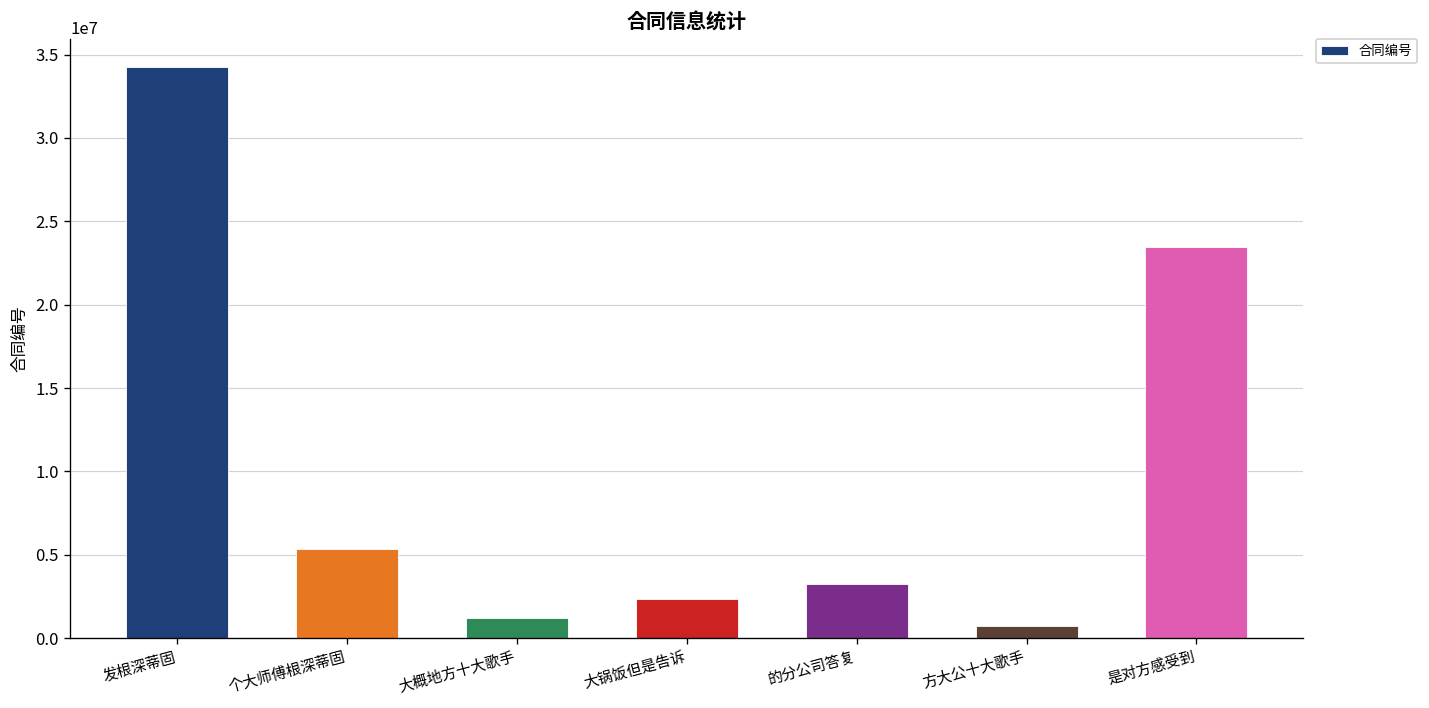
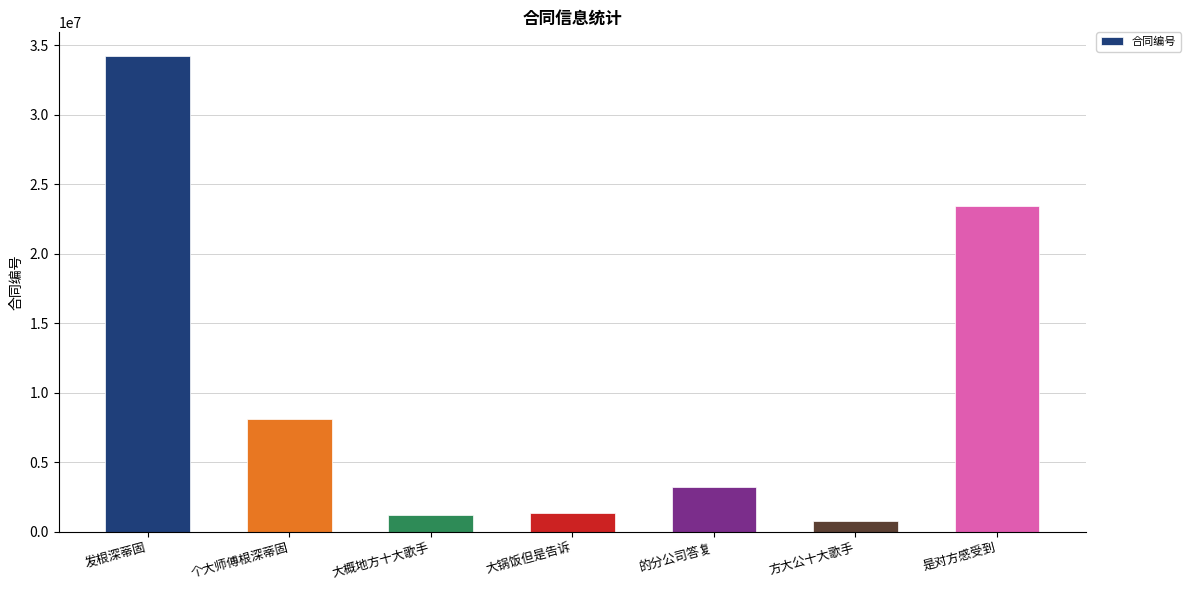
  {
    "发根深蒂固": 34200000,
-   "个大师傅根深蒂固": 5300000,
+   "个大师傅根深蒂固": 8100000,
    "大概地方十大歌手": 1200000,
-   "大锅饭但是告诉": 2300000,
+   "大锅饭但是告诉": 1400000,
    "的分公司答复": 3200000,
    "方大公十大歌手": 800000,
    "是对方感受到": 23400000
  }
